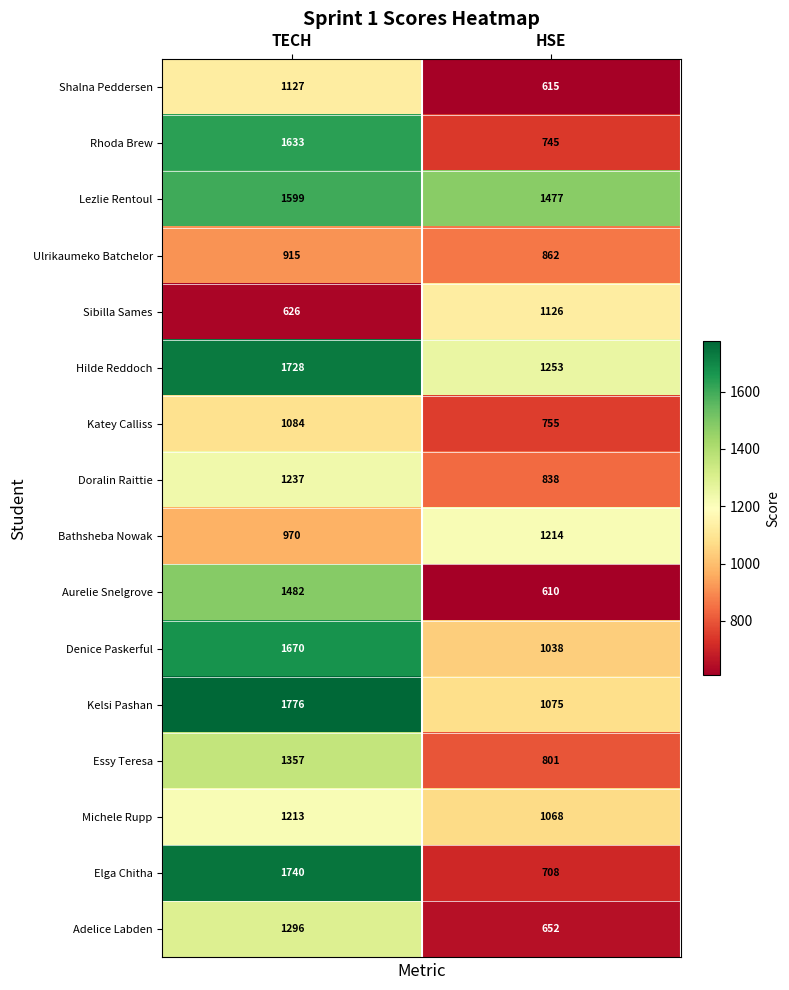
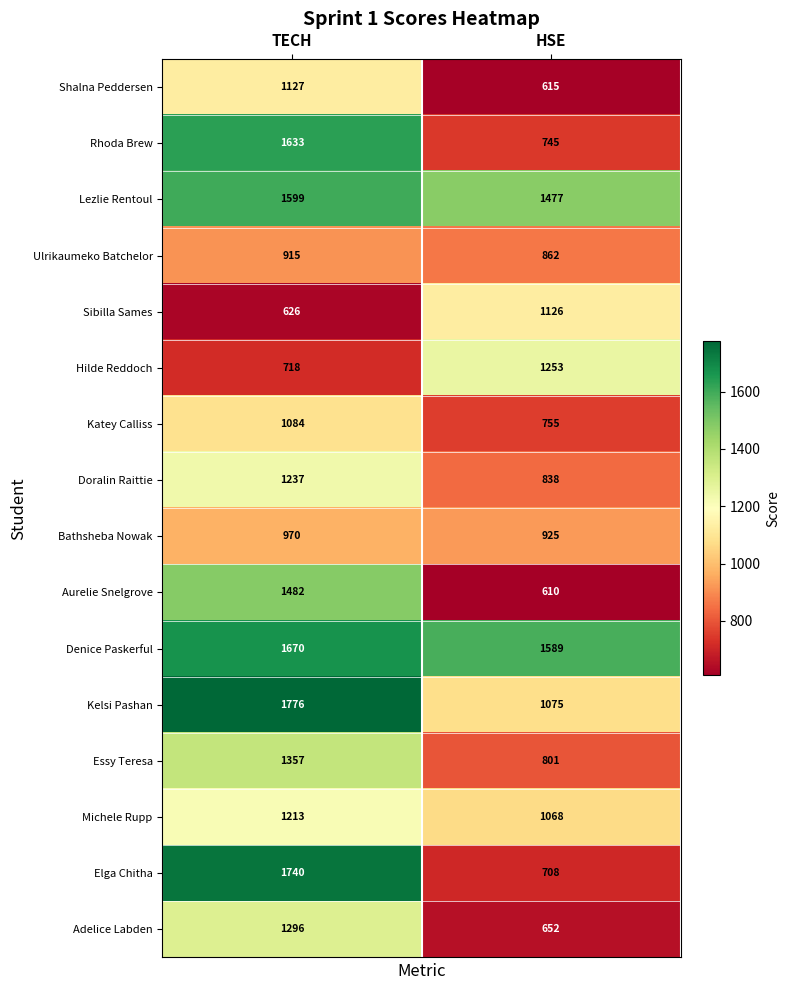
  {
    "Shalna Peddersen": {
      "TECH": 1127,
      "HSE": 615
    },
    "Rhoda Brew": {
      "TECH": 1633,
      "HSE": 745
    },
    "Lezlie Rentoul": {
      "TECH": 1599,
      "HSE": 1477
    },
    "Ulrikaumeko Batchelor": {
      "TECH": 915,
      "HSE": 862
    },
    "Sibilla Sames": {
      "TECH": 626,
      "HSE": 1126
    },
    "Hilde Reddoch": {
-     "TECH": 1728,
+     "TECH": 718,
      "HSE": 1253
    },
    "Katey Calliss": {
      "TECH": 1084,
      "HSE": 755
    },
    "Doralin Raittie": {
      "TECH": 1237,
      "HSE": 838
    },
    "Bathsheba Nowak": {
      "TECH": 970,
-     "HSE": 1214
+     "HSE": 925
    },
    "Aurelie Snelgrove": {
      "TECH": 1482,
      "HSE": 610
    },
    "Denice Paskerful": {
      "TECH": 1670,
-     "HSE": 1038
+     "HSE": 1589
    },
    "Kelsi Pashan": {
      "TECH": 1776,
      "HSE": 1075
    },
    "Essy Teresa": {
      "TECH": 1357,
      "HSE": 801
    },
    "Michele Rupp": {
      "TECH": 1213,
      "HSE": 1068
    },
    "Elga Chitha": {
      "TECH": 1740,
      "HSE": 708
    },
    "Adelice Labden": {
      "TECH": 1296,
      "HSE": 652
    }
  }
